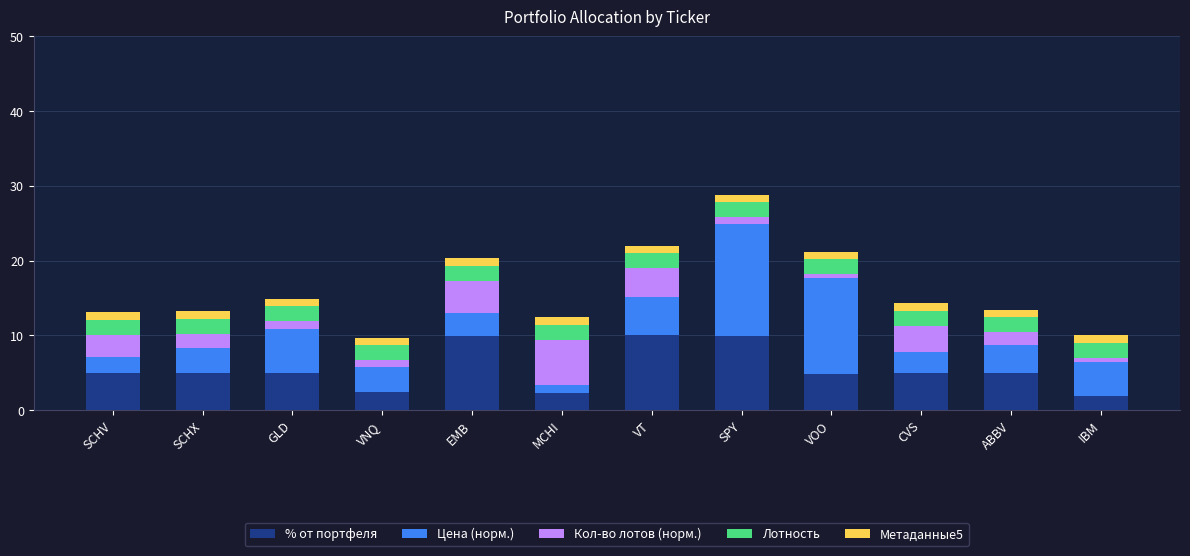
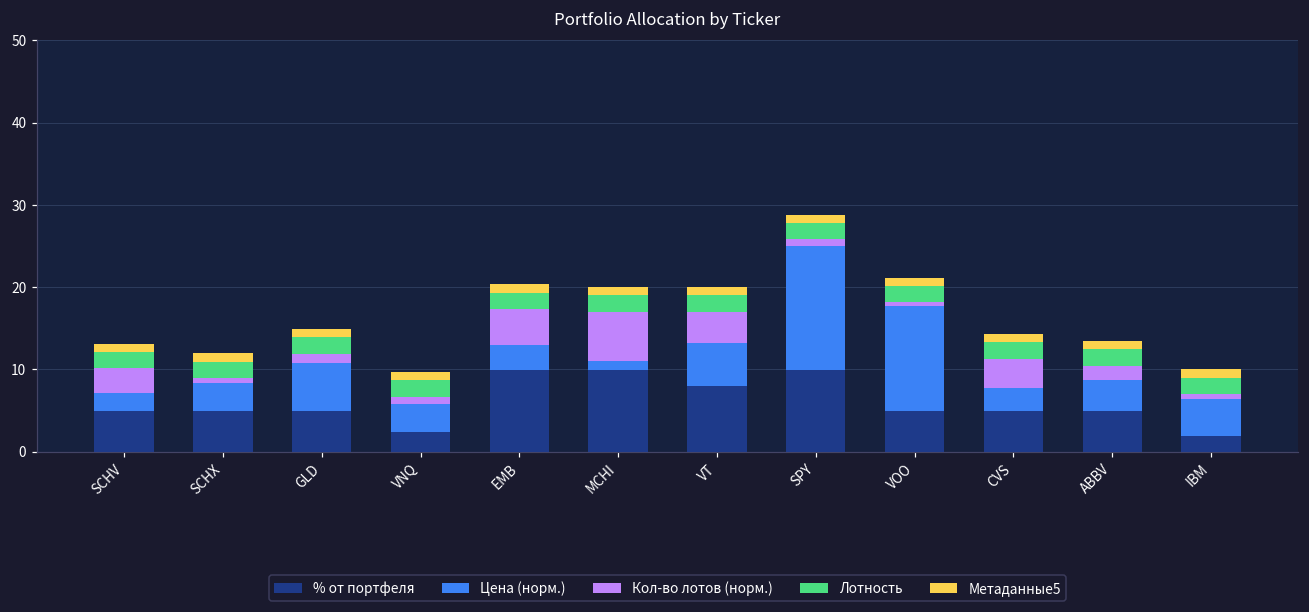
  {
    "% от портфеля": {
      "SCHV": 5,
      "SCHX": 5,
      "GLD": 5,
      "VNQ": 2,
      "EMB": 10,
-     "MCHI": 2,
-     "VT": 10,
+     "MCHI": 10,
+     "VT": 8,
      "SPY": 10,
      "VOO": 5,
      "CVS": 5,
      "ABBV": 5,
      "IBM": 2
    },
    "Цена (норм.)": {
      "SCHV": 2,
      "SCHX": 3,
      "GLD": 6,
      "VNQ": 3,
      "EMB": 3,
      "MCHI": 1,
      "VT": 5,
      "SPY": 15,
      "VOO": 13,
      "CVS": 3,
      "ABBV": 4,
      "IBM": 5
    },
    "Кол-во лотов (норм.)": {
      "SCHV": 3,
-     "SCHX": 2,
+     "SCHX": 1,
      "GLD": 1,
      "VNQ": 1,
      "EMB": 4,
      "MCHI": 6,
      "VT": 4,
      "SPY": 1,
      "VOO": 1,
      "CVS": 4,
      "ABBV": 2,
      "IBM": 1
    },
    "Лотность": {
      "SCHV": 2,
      "SCHX": 2,
      "GLD": 2,
      "VNQ": 2,
      "EMB": 2,
      "MCHI": 2,
      "VT": 2,
      "SPY": 2,
      "VOO": 2,
      "CVS": 2,
      "ABBV": 2,
      "IBM": 2
    },
    "Метаданные5": {
      "SCHV": 1,
      "SCHX": 1,
      "GLD": 1,
      "VNQ": 1,
      "EMB": 1,
      "MCHI": 1,
      "VT": 1,
      "SPY": 1,
      "VOO": 1,
      "CVS": 1,
      "ABBV": 1,
      "IBM": 1
    }
  }
